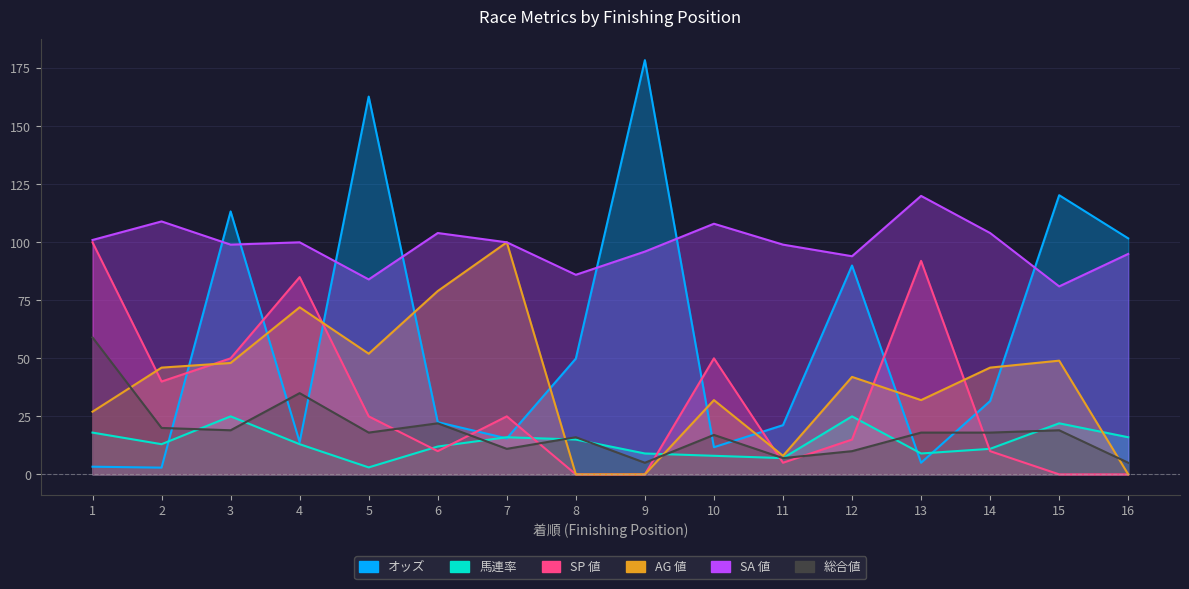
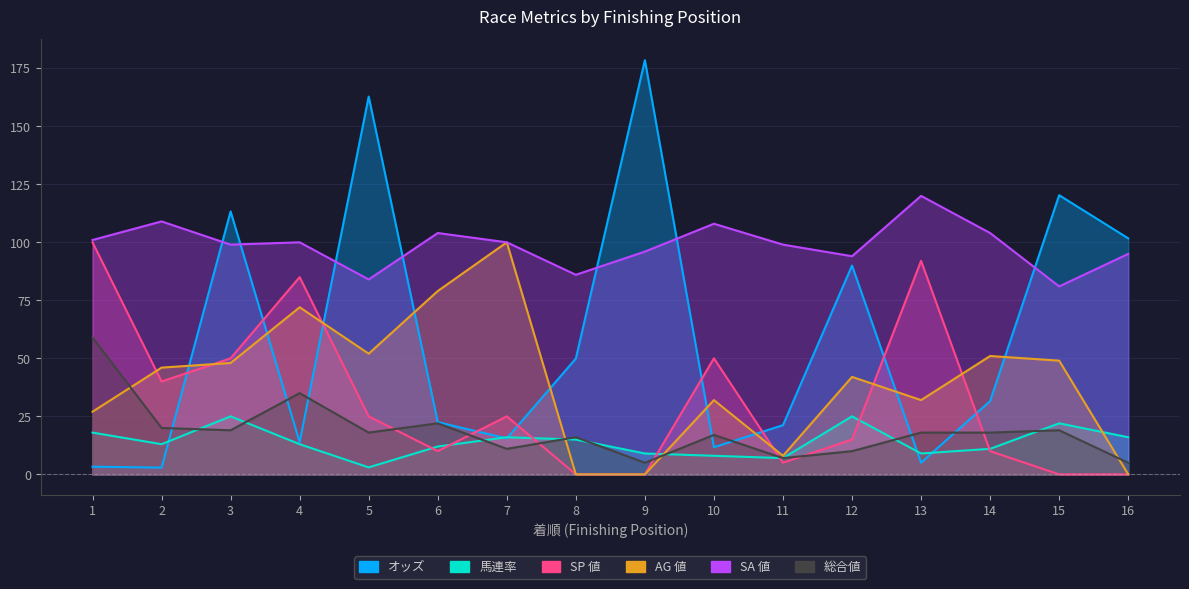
  {
    "SP 値": {
      "2": 40,
      "3": 50,
      "4": 85,
      "5": 25,
      "6": 10,
      "7": 25,
      "10": 50,
      "11": 5,
      "12": 15,
      "13": 92,
      "15": 0
    },
    "AG 値": {
      "1": 27,
      "2": 46,
      "3": 48,
      "4": 72,
      "5": 52,
      "6": 79,
      "10": 32,
      "12": 42,
      "13": 32,
-     "14": 46,
+     "14": 51,
      "15": 49
    },
    "SA 値": {
      "2": 109,
      "3": 99,
      "4": 100,
      "5": 84,
      "6": 104,
      "8": 86,
      "9": 96,
      "10": 108,
      "11": 99,
      "12": 94,
      "13": 120,
      "14": 104,
      "15": 81,
      "16": 95
    },
    "総合値": {
      "1": 59,
      "2": 20,
      "3": 19,
      "4": 35,
      "5": 18,
      "7": 11,
      "9": 5,
      "10": 17,
      "12": 10,
      "13": 18,
      "14": 18,
      "15": 19,
      "16": 5
    }
  }
